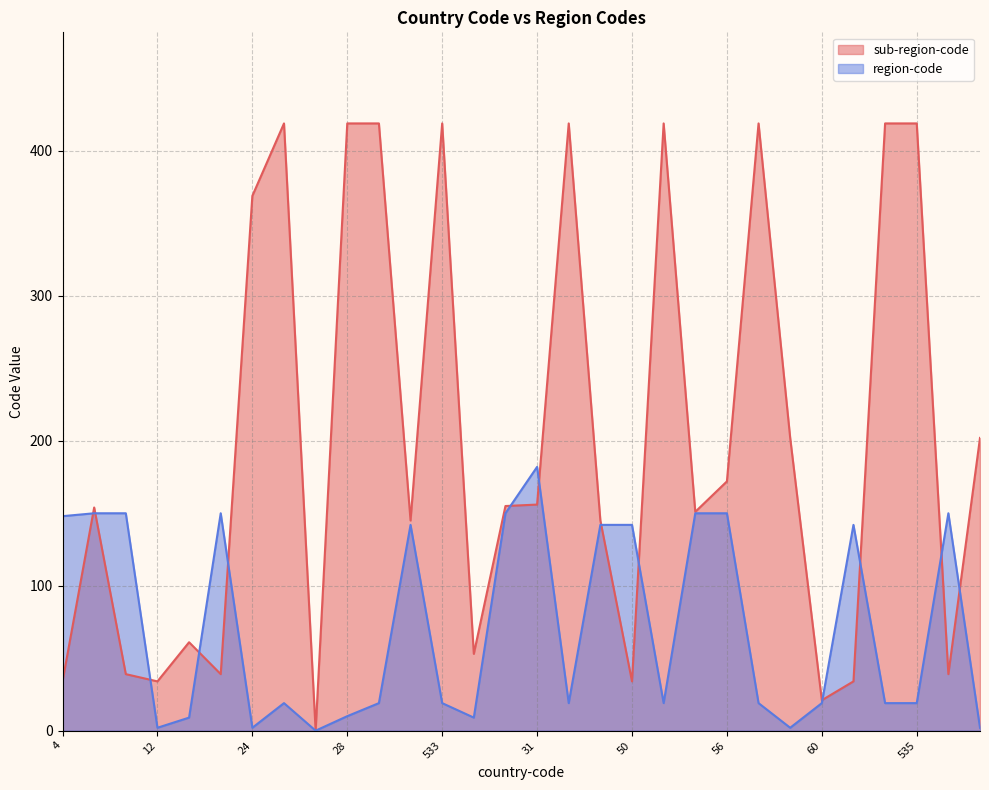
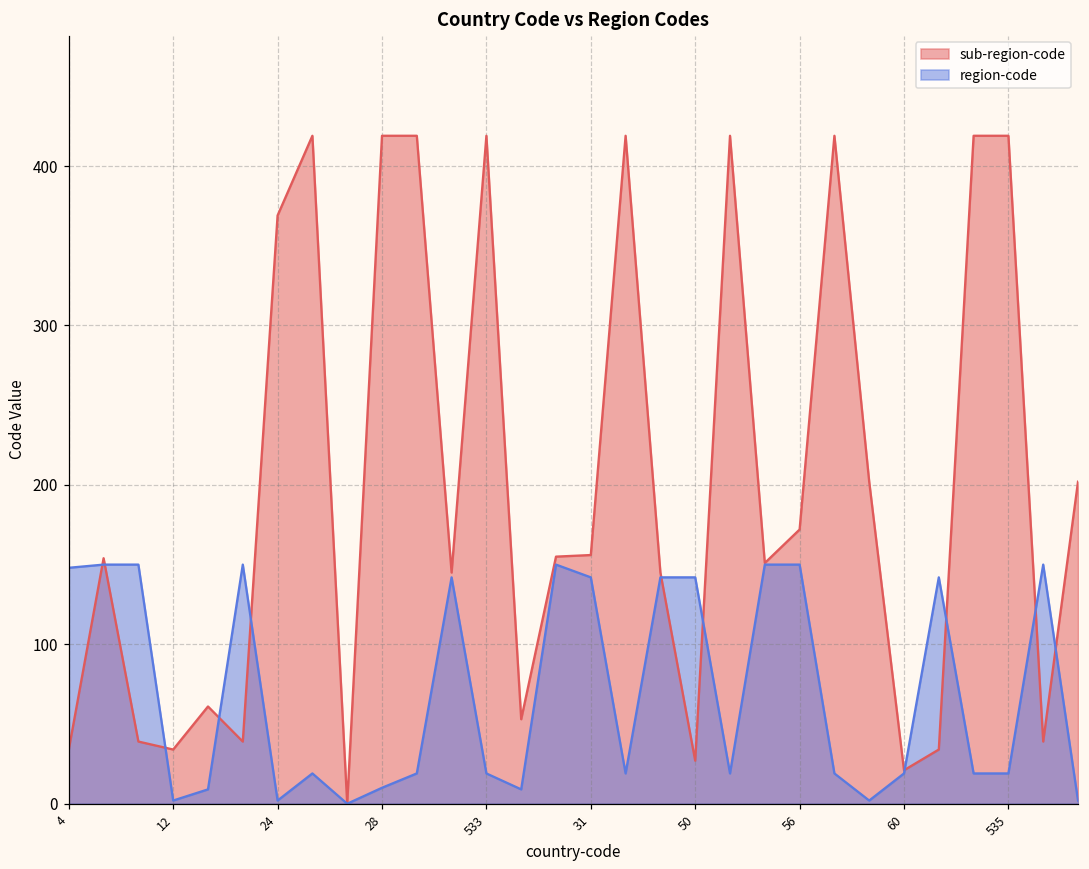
  {
    "sub-region-code": {
      "4": 34,
      "12": 34,
      "24": 369,
      "28": 419,
      "533": 419,
      "31": 156,
-     "50": 34,
+     "50": 27,
      "56": 172,
      "60": 21,
      "535": 419
    },
    "region-code": {
      "4": 148,
      "12": 2,
      "24": 2,
      "28": 10,
      "533": 19,
-     "31": 182,
+     "31": 142,
      "50": 142,
      "56": 150,
      "60": 19,
      "535": 19
    }
  }
